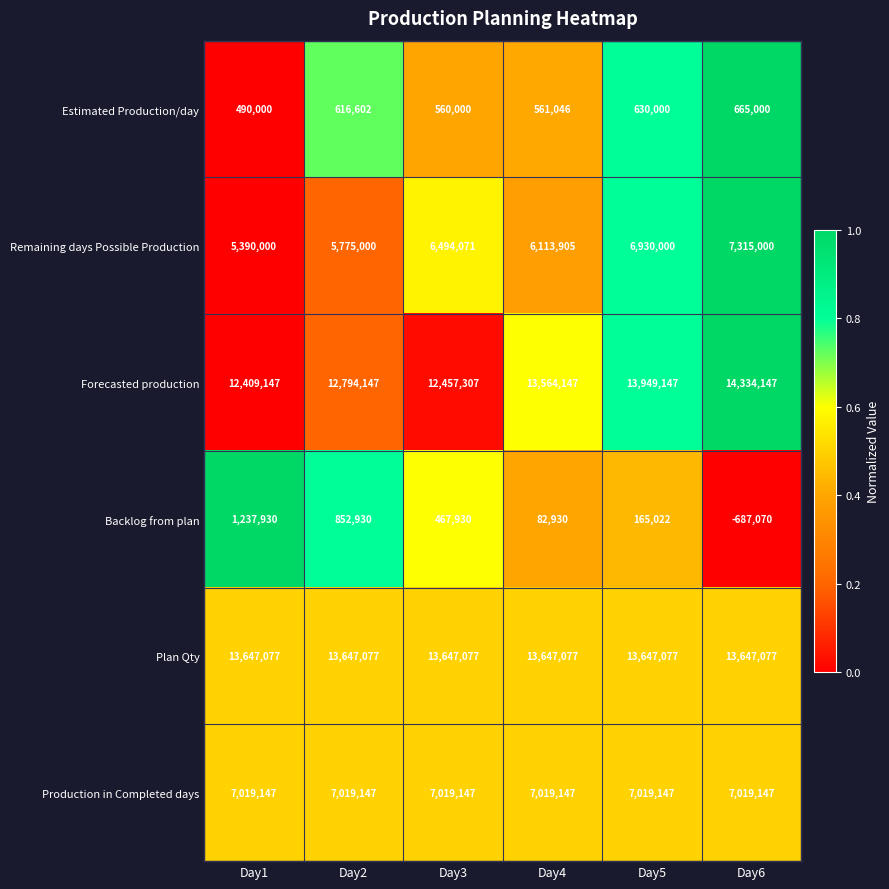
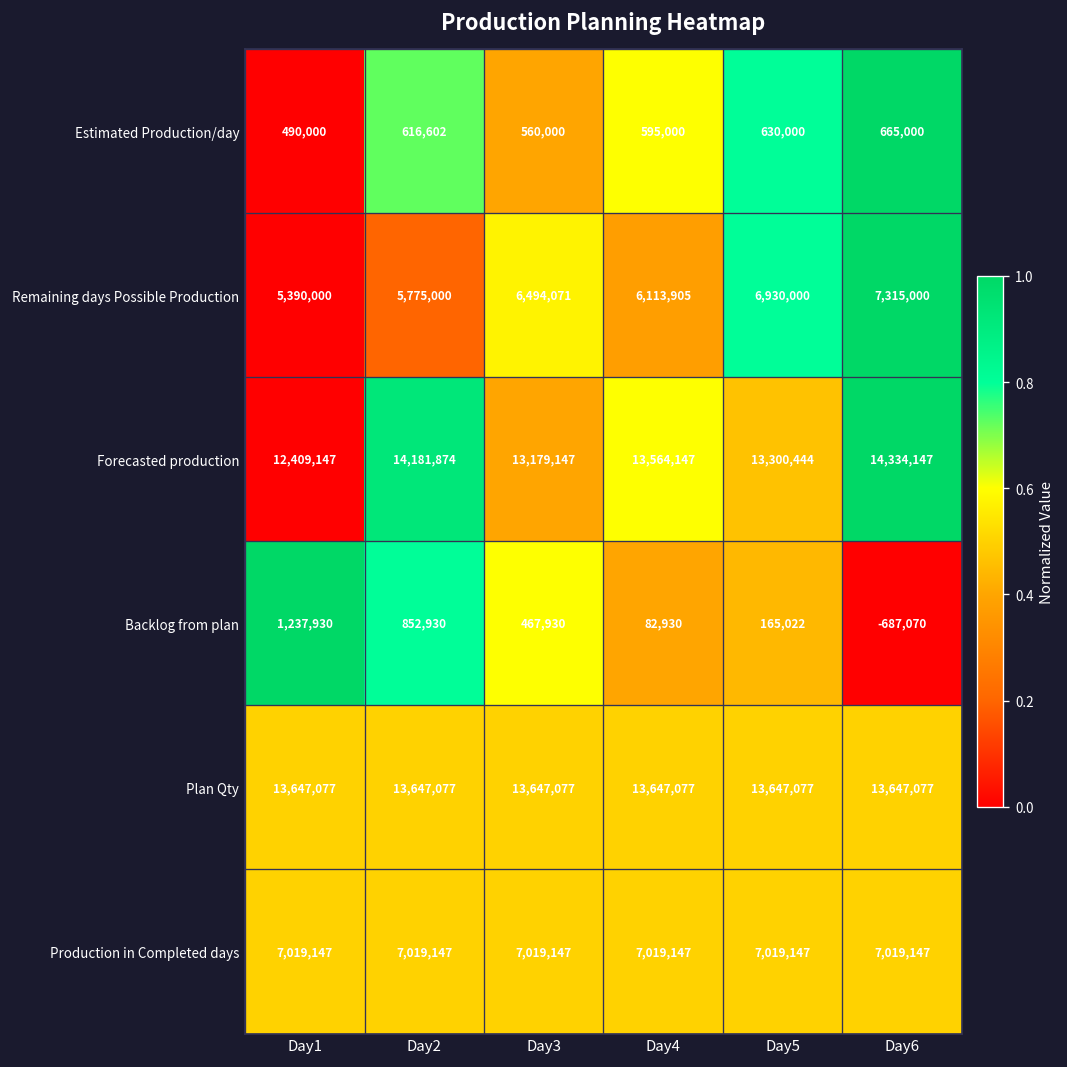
  {
    "Estimated Production/day": {
      "Day1": "490,000",
      "Day2": "616,602",
      "Day3": "560,000",
-     "Day4": "561,046",
+     "Day4": "595,000",
      "Day5": "630,000",
      "Day6": "665,000"
    },
    "Remaining days Possible Production": {
      "Day1": "5,390,000",
      "Day2": "5,775,000",
      "Day3": "6,494,071",
      "Day4": "6,113,905",
      "Day5": "6,930,000",
      "Day6": "7,315,000"
    },
    "Forecasted production": {
      "Day1": "12,409,147",
-     "Day2": "12,794,147",
-     "Day3": "12,457,307",
+     "Day2": "14,181,874",
+     "Day3": "13,179,147",
      "Day4": "13,564,147",
-     "Day5": "13,949,147",
+     "Day5": "13,300,444",
      "Day6": "14,334,147"
    },
    "Backlog from plan": {
      "Day1": "1,237,930",
      "Day2": "852,930",
      "Day3": "467,930",
      "Day4": "82,930",
      "Day5": "165,022",
      "Day6": "-687,070"
    },
    "Plan Qty": {
      "Day1": "13,647,077",
      "Day2": "13,647,077",
      "Day3": "13,647,077",
      "Day4": "13,647,077",
      "Day5": "13,647,077",
      "Day6": "13,647,077"
    },
    "Production in Completed days": {
      "Day1": "7,019,147",
      "Day2": "7,019,147",
      "Day3": "7,019,147",
      "Day4": "7,019,147",
      "Day5": "7,019,147",
      "Day6": "7,019,147"
    }
  }
